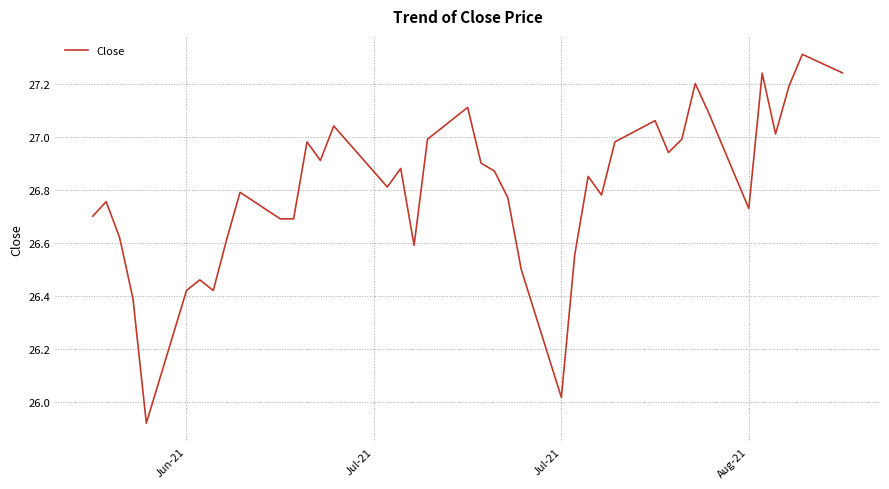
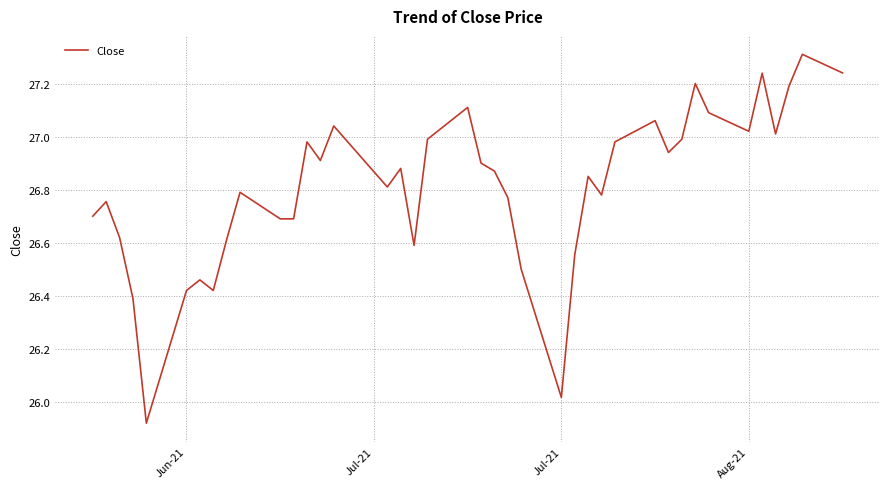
  {
    "Jun-21": 26.42,
    "Jul-21": 26.02,
-   "Aug-21": 26.73
+   "Aug-21": 27.02
  }
